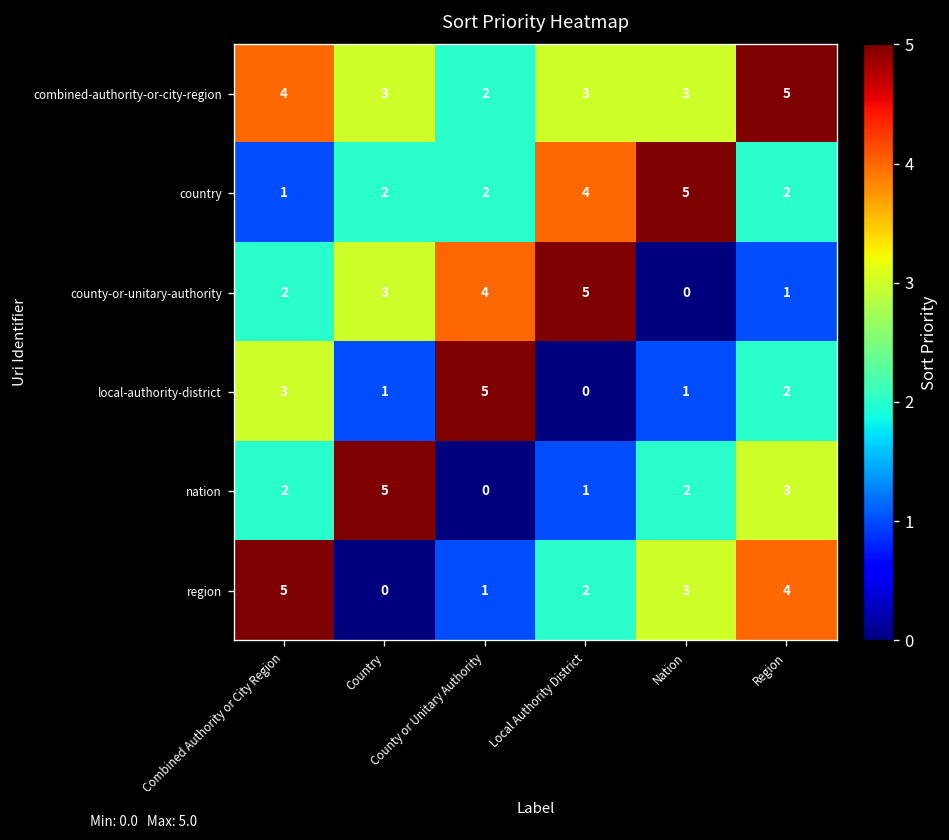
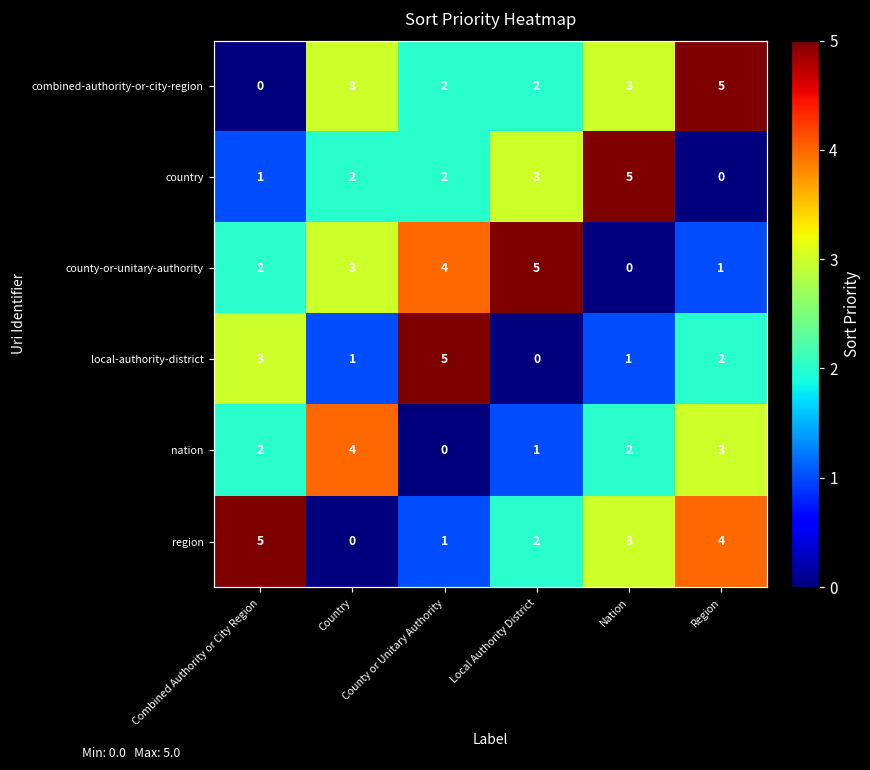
  {
    "combined-authority-or-city-region": {
-     "Combined Authority or City Region": 4,
+     "Combined Authority or City Region": 0,
      "Country": 3,
      "County or Unitary Authority": 2,
-     "Local Authority District": 3,
+     "Local Authority District": 2,
      "Nation": 3,
      "Region": 5
    },
    "country": {
      "Combined Authority or City Region": 1,
      "Country": 2,
      "County or Unitary Authority": 2,
-     "Local Authority District": 4,
+     "Local Authority District": 3,
      "Nation": 5,
-     "Region": 2
+     "Region": 0
    },
    "county-or-unitary-authority": {
      "Combined Authority or City Region": 2,
      "Country": 3,
      "County or Unitary Authority": 4,
      "Local Authority District": 5,
      "Nation": 0,
      "Region": 1
    },
    "local-authority-district": {
      "Combined Authority or City Region": 3,
      "Country": 1,
      "County or Unitary Authority": 5,
      "Local Authority District": 0,
      "Nation": 1,
      "Region": 2
    },
    "nation": {
      "Combined Authority or City Region": 2,
-     "Country": 5,
+     "Country": 4,
      "County or Unitary Authority": 0,
      "Local Authority District": 1,
      "Nation": 2,
      "Region": 3
    },
    "region": {
      "Combined Authority or City Region": 5,
      "Country": 0,
      "County or Unitary Authority": 1,
      "Local Authority District": 2,
      "Nation": 3,
      "Region": 4
    }
  }
